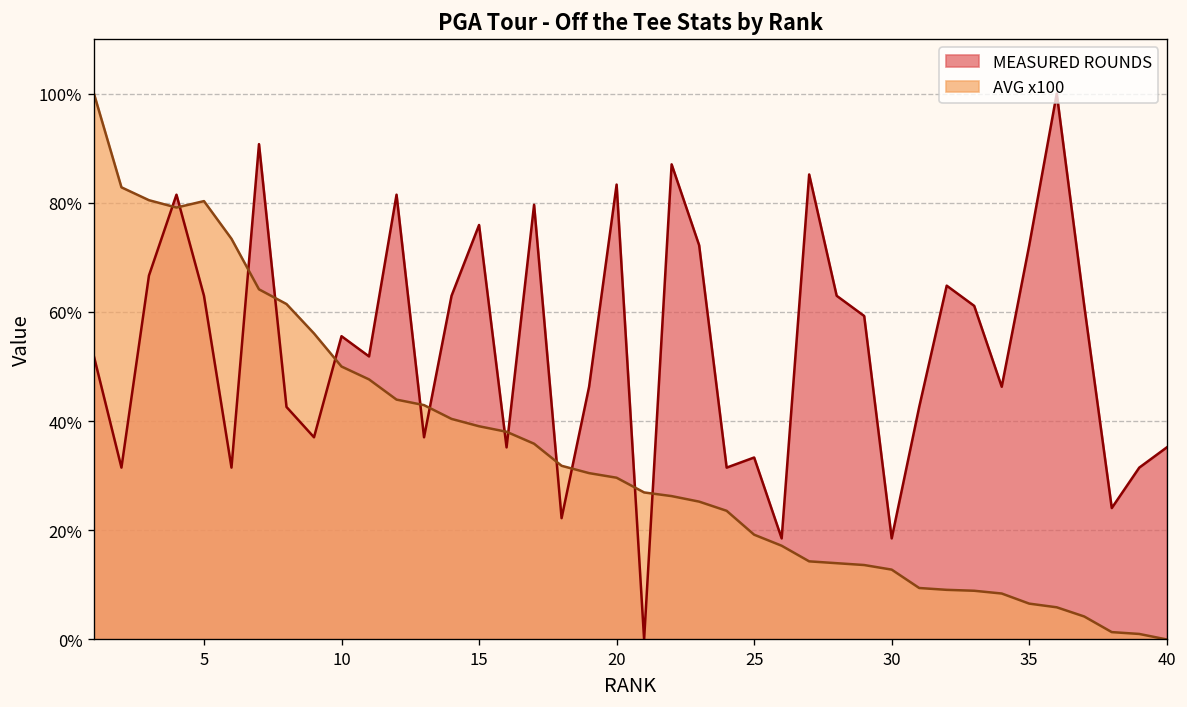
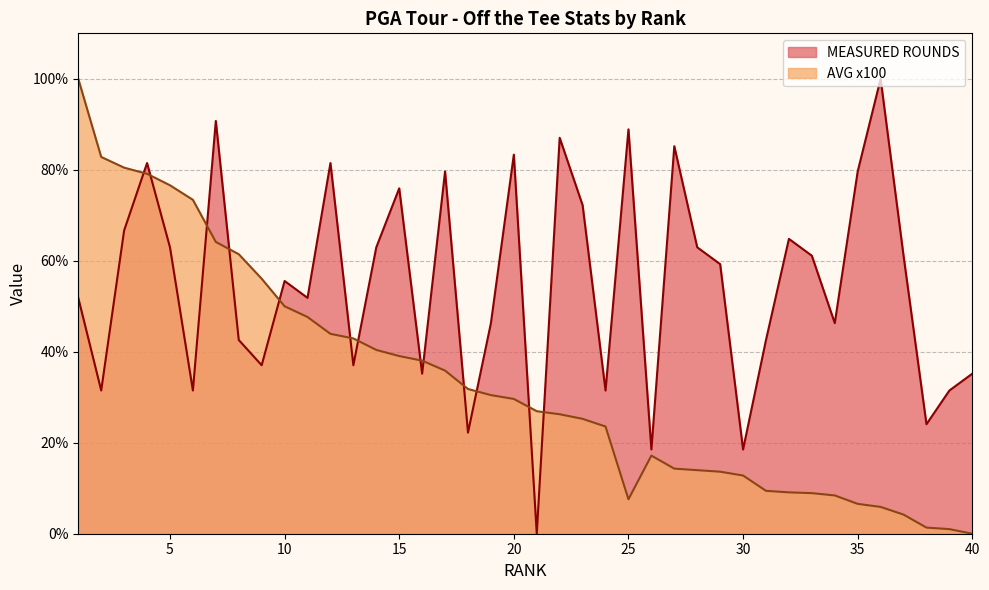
  {
    "MEASURED ROUNDS": {
      "5": "63%",
      "10": "56%",
      "15": "76%",
      "20": "83%",
-     "25": "33%",
+     "25": "89%",
      "30": "19%",
-     "35": "72%",
+     "35": "80%",
      "40": "35%"
    },
    "AVG x100": {
-     "5": "80%",
+     "5": "77%",
      "10": "50%",
      "15": "39%",
      "20": "30%",
-     "25": "19%",
+     "25": "8%",
      "30": "13%",
      "35": "7%",
      "40": "0%"
    }
  }
